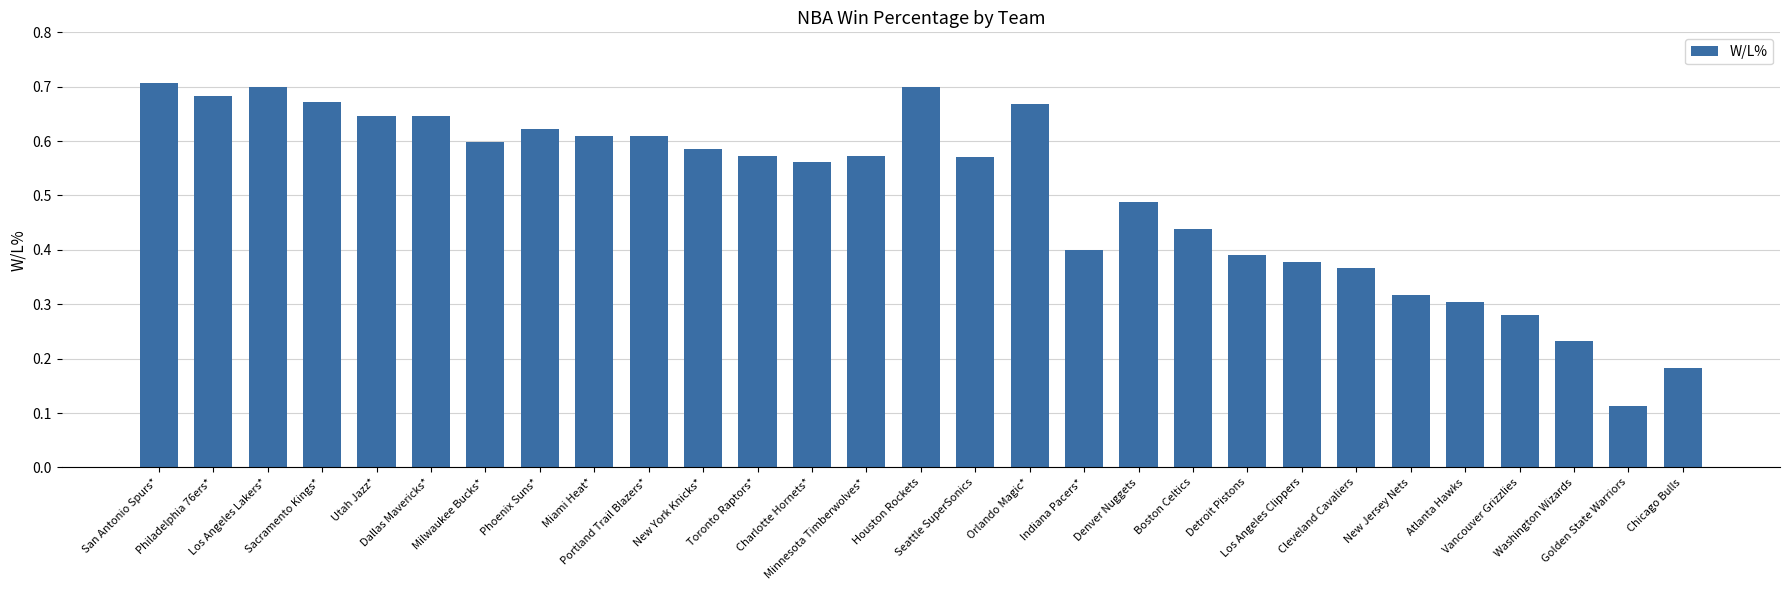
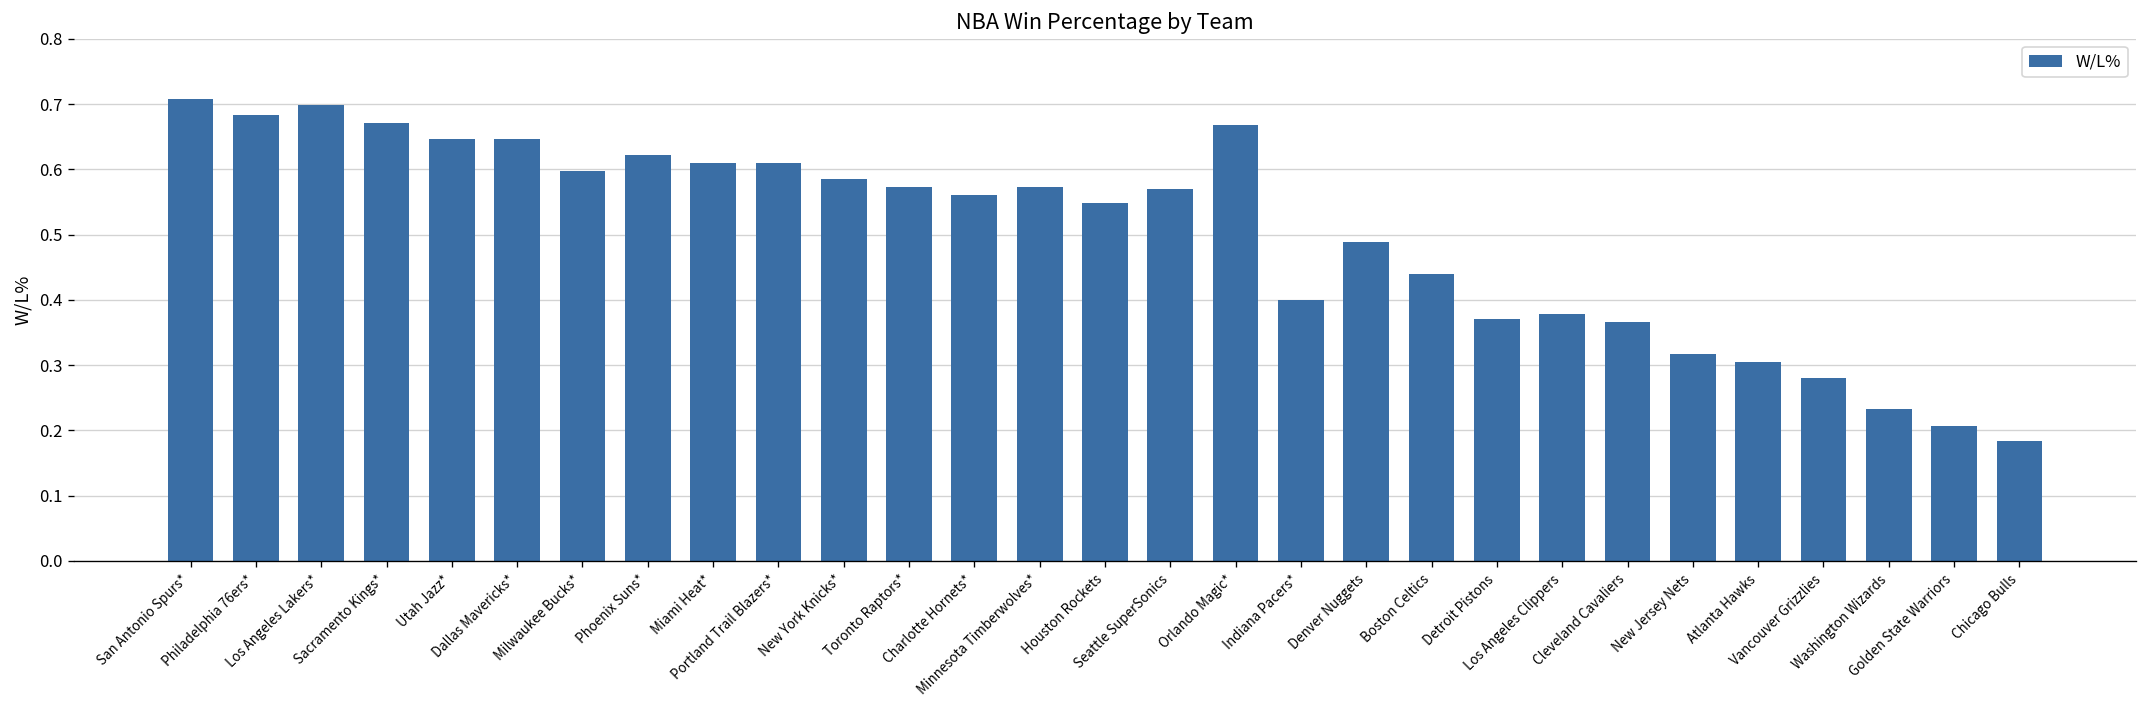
  {
    "San Antonio Spurs*": 0.71,
    "Philadelphia 76ers*": 0.68,
    "Los Angeles Lakers*": 0.70,
    "Sacramento Kings*": 0.67,
    "Utah Jazz*": 0.65,
    "Dallas Mavericks*": 0.65,
    "Milwaukee Bucks*": 0.60,
    "Phoenix Suns*": 0.62,
    "Miami Heat*": 0.61,
    "Portland Trail Blazers*": 0.61,
    "New York Knicks*": 0.59,
    "Toronto Raptors*": 0.57,
    "Charlotte Hornets*": 0.56,
    "Minnesota Timberwolves*": 0.57,
-   "Houston Rockets": 0.70,
+   "Houston Rockets": 0.55,
    "Seattle SuperSonics": 0.57,
    "Orlando Magic*": 0.67,
    "Indiana Pacers*": 0.40,
    "Denver Nuggets": 0.49,
    "Boston Celtics": 0.44,
-   "Detroit Pistons": 0.39,
+   "Detroit Pistons": 0.37,
    "Los Angeles Clippers": 0.38,
    "Cleveland Cavaliers": 0.37,
    "New Jersey Nets": 0.32,
    "Atlanta Hawks": 0.31,
    "Vancouver Grizzlies": 0.28,
    "Washington Wizards": 0.23,
-   "Golden State Warriors": 0.11,
+   "Golden State Warriors": 0.21,
    "Chicago Bulls": 0.18
  }
